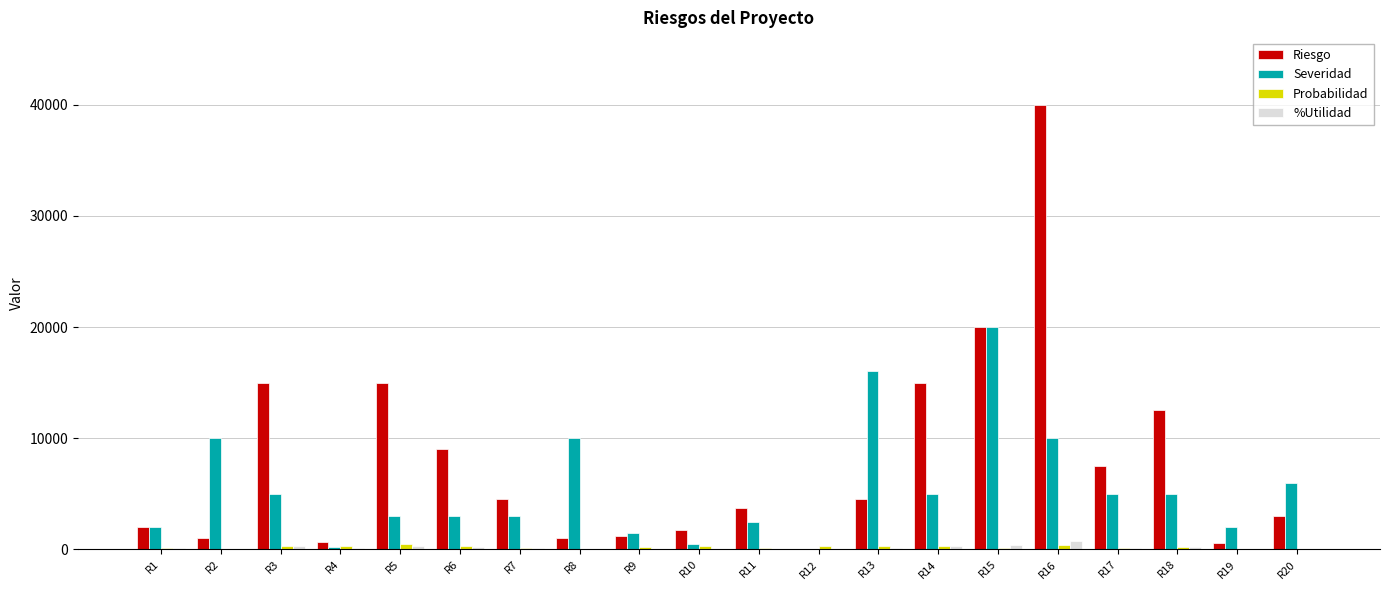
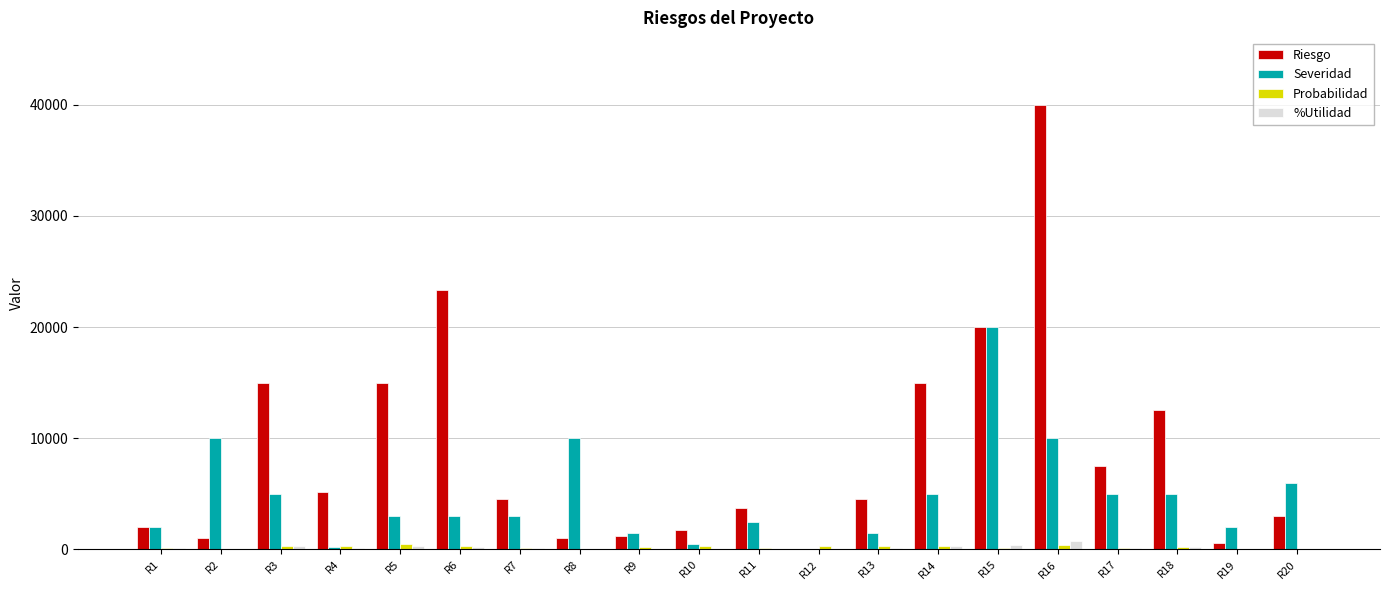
  {
    "Riesgo": {
      "R1": 2000,
      "R2": 1000,
      "R3": 15000,
-     "R4": 700,
+     "R4": 5200,
      "R5": 15000,
-     "R6": 9000,
+     "R6": 23300,
      "R7": 4500,
      "R8": 1000,
      "R9": 1300,
      "R10": 1800,
      "R11": 3800,
      "R13": 4500,
      "R14": 15000,
      "R15": 20000,
      "R16": 40000,
      "R17": 7500,
      "R18": 12500,
      "R19": 600,
      "R20": 3000
    },
    "Severidad": {
      "R1": 2000,
      "R2": 10000,
      "R3": 5000,
      "R5": 3000,
      "R6": 3000,
      "R7": 3000,
      "R8": 10000,
      "R9": 1500,
      "R10": 500,
      "R11": 2500,
-     "R13": 16100,
+     "R13": 1500,
      "R14": 5000,
      "R15": 20000,
      "R16": 10000,
      "R17": 5000,
      "R18": 5000,
      "R19": 2000,
      "R20": 6000
    },
    "Probabilidad": {
      "R3": 300,
      "R4": 400,
      "R5": 500,
      "R6": 300,
      "R9": 300,
      "R10": 400,
      "R12": 400,
      "R13": 300,
      "R14": 300,
      "R16": 400,
      "R18": 300
    },
    "%Utilidad": {
      "R3": 300,
      "R5": 300,
      "R14": 300,
      "R15": 400,
      "R16": 800,
      "R18": 300
    }
  }
